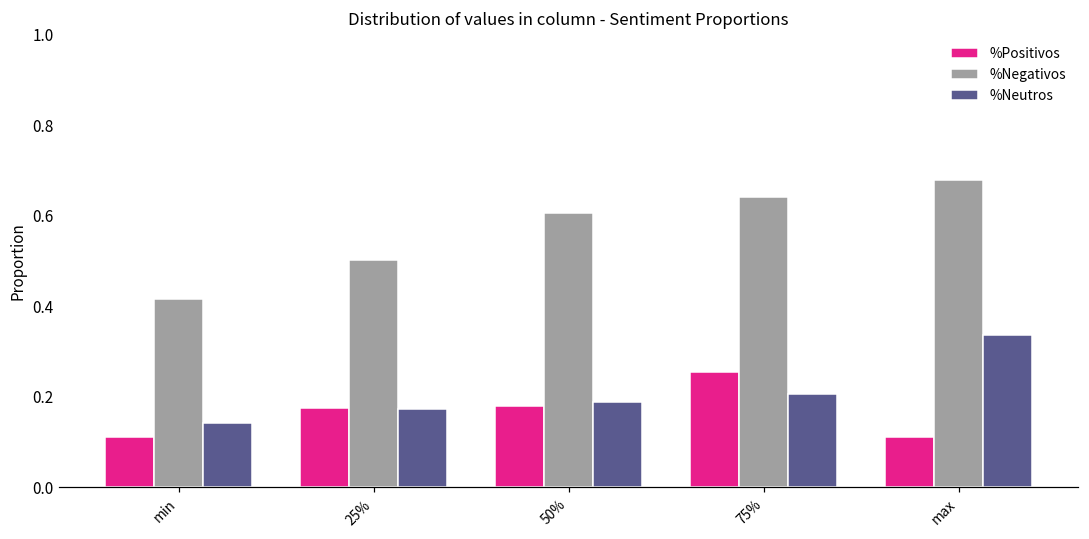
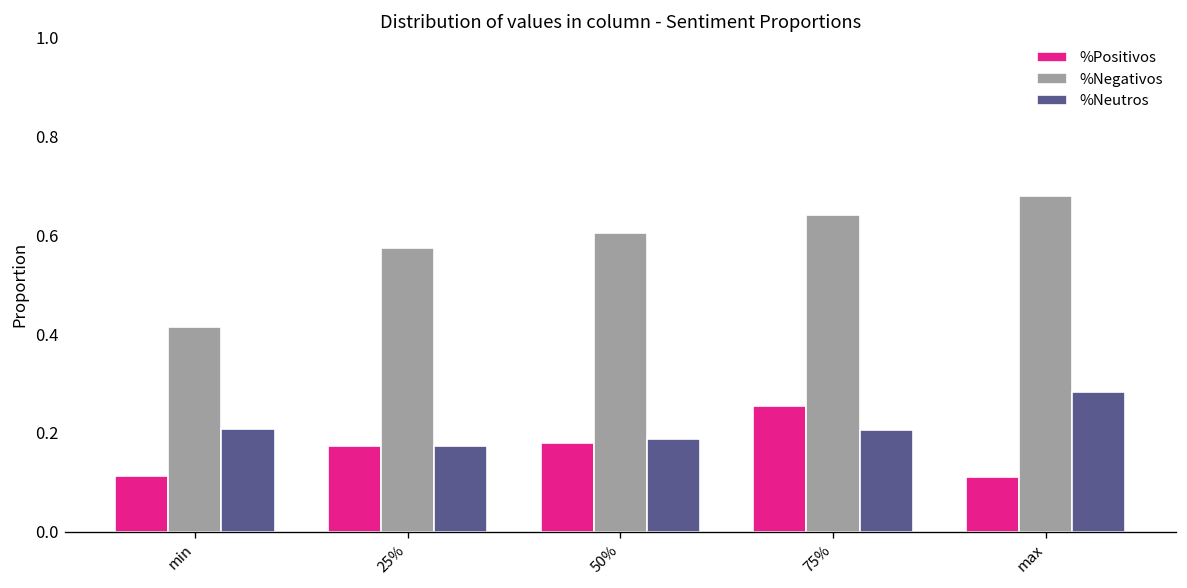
  {
    "%Positivos": {
      "min": 0.11,
      "25%": 0.17,
      "50%": 0.18,
      "75%": 0.25,
      "max": 0.11
    },
    "%Negativos": {
      "min": 0.41,
-     "25%": 0.50,
+     "25%": 0.57,
      "50%": 0.61,
      "75%": 0.64,
      "max": 0.68
    },
    "%Neutros": {
-     "min": 0.14,
+     "min": 0.21,
      "25%": 0.17,
      "50%": 0.19,
      "75%": 0.21,
-     "max": 0.34
+     "max": 0.28
    }
  }
